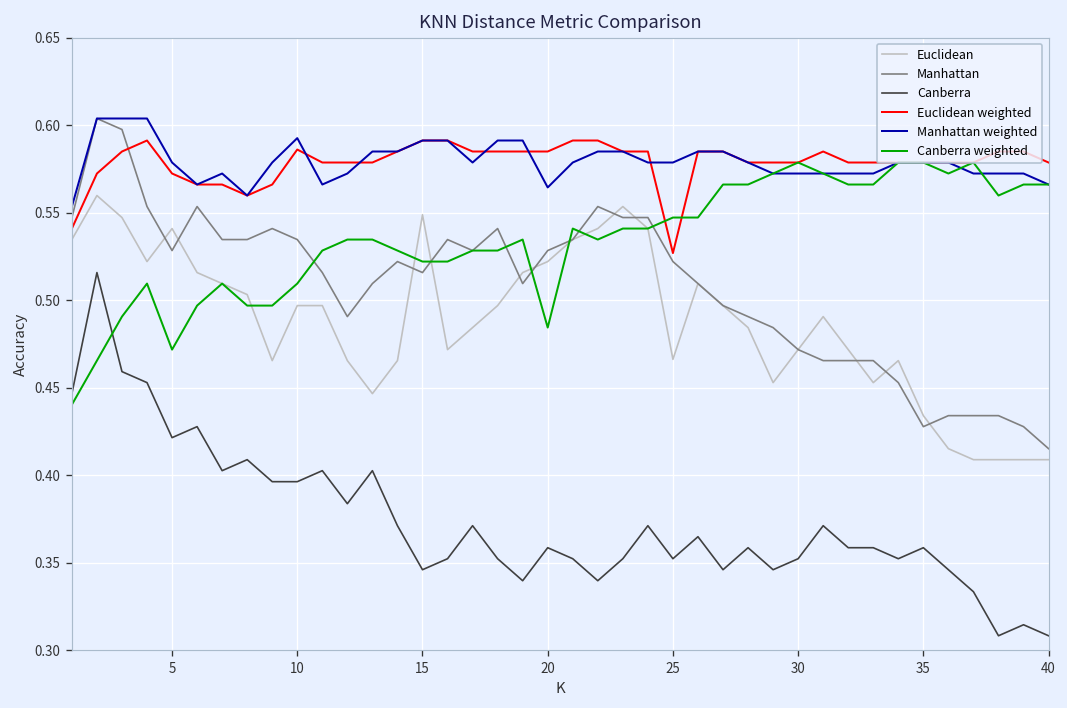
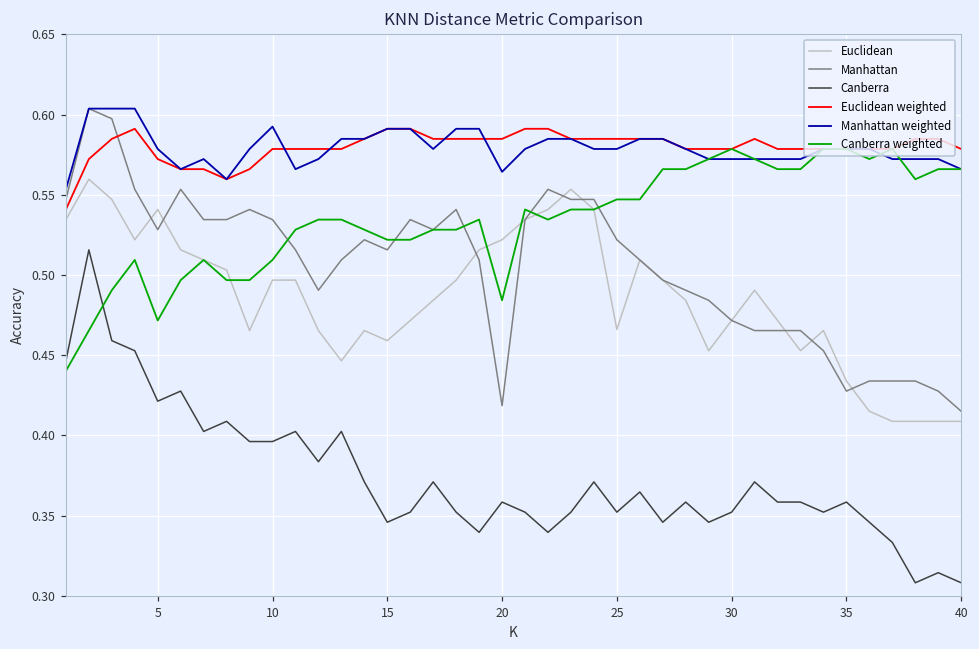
  {
    "Euclidean": {
      "5": 0.541,
      "10": 0.497,
-     "15": 0.549,
+     "15": 0.459,
      "20": 0.522,
      "25": 0.466,
      "35": 0.434,
      "40": 0.409
    },
    "Manhattan": {
      "5": 0.528,
      "10": 0.535,
      "15": 0.516,
-     "20": 0.528,
+     "20": 0.419,
      "25": 0.522,
      "35": 0.428,
      "40": 0.415
    },
    "Canberra": {
      "5": 0.421,
      "10": 0.396,
      "15": 0.346,
      "20": 0.358,
      "25": 0.352,
      "30": 0.352,
      "35": 0.358,
      "40": 0.308
    },
    "Euclidean weighted": {
      "5": 0.572,
-     "10": 0.586,
+     "10": 0.579,
      "20": 0.585,
-     "25": 0.527,
+     "25": 0.585,
      "40": 0.579
    },
    "Manhattan weighted": {
      "5": 0.579,
      "10": 0.593,
      "20": 0.564,
      "25": 0.579,
      "30": 0.572
    },
    "Canberra weighted": {
      "5": 0.472,
      "10": 0.509,
      "15": 0.522,
      "20": 0.484,
      "25": 0.547
    }
  }
